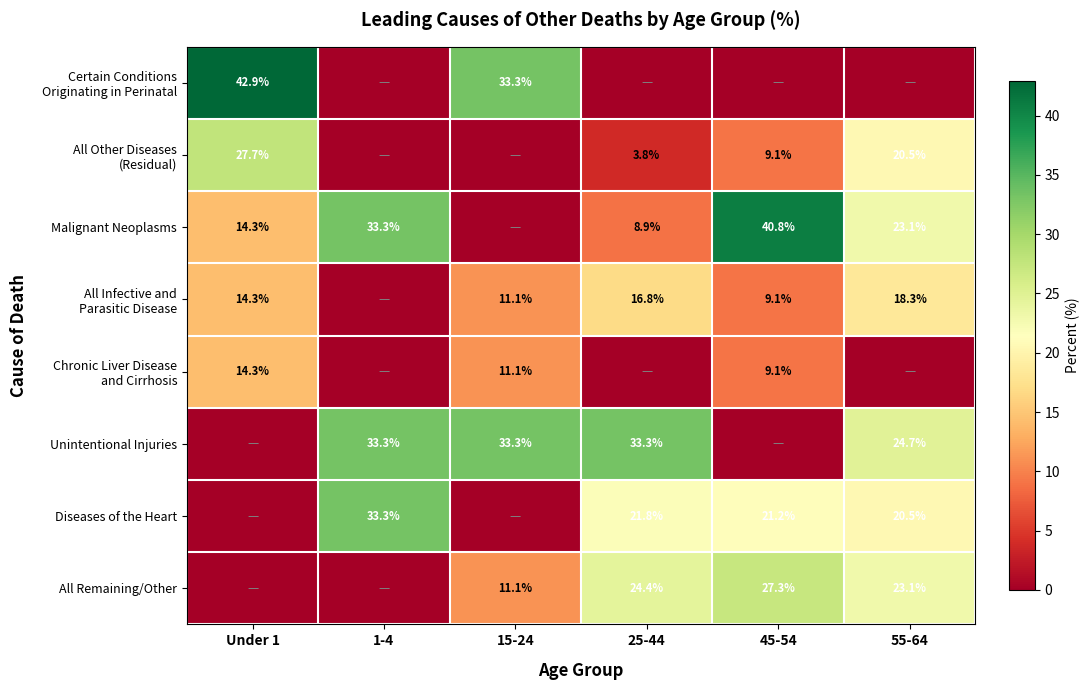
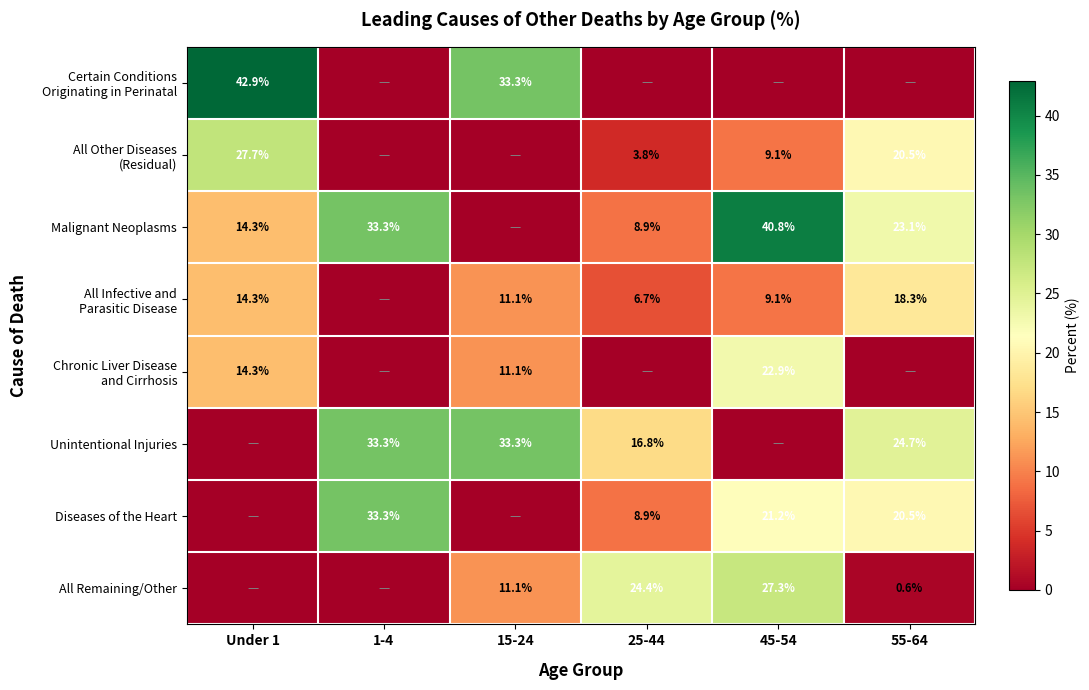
  {
    "Certain Conditions Originating in Perinatal": {
      "Under 1": "42.9%",
      "15-24": "33.3%"
    },
    "All Other Diseases (Residual)": {
      "Under 1": "27.7%",
      "25-44": "3.8%",
      "45-54": "9.1%",
      "55-64": "20.5%"
    },
    "Malignant Neoplasms": {
      "Under 1": "14.3%",
      "1-4": "33.3%",
      "25-44": "8.9%",
      "45-54": "40.8%",
      "55-64": "23.1%"
    },
    "All Infective and Parasitic Disease": {
      "Under 1": "14.3%",
      "15-24": "11.1%",
-     "25-44": "16.8%",
+     "25-44": "6.7%",
      "45-54": "9.1%",
      "55-64": "18.3%"
    },
    "Chronic Liver Disease and Cirrhosis": {
      "Under 1": "14.3%",
      "15-24": "11.1%",
-     "45-54": "9.1%"
+     "45-54": "22.9%"
    },
    "Unintentional Injuries": {
      "1-4": "33.3%",
      "15-24": "33.3%",
-     "25-44": "33.3%",
+     "25-44": "16.8%",
      "55-64": "24.7%"
    },
    "Diseases of the Heart": {
      "1-4": "33.3%",
-     "25-44": "21.8%",
+     "25-44": "8.9%",
      "45-54": "21.2%",
      "55-64": "20.5%"
    },
    "All Remaining/Other": {
      "15-24": "11.1%",
      "25-44": "24.4%",
      "45-54": "27.3%",
-     "55-64": "23.1%"
+     "55-64": "0.6%"
    }
  }
